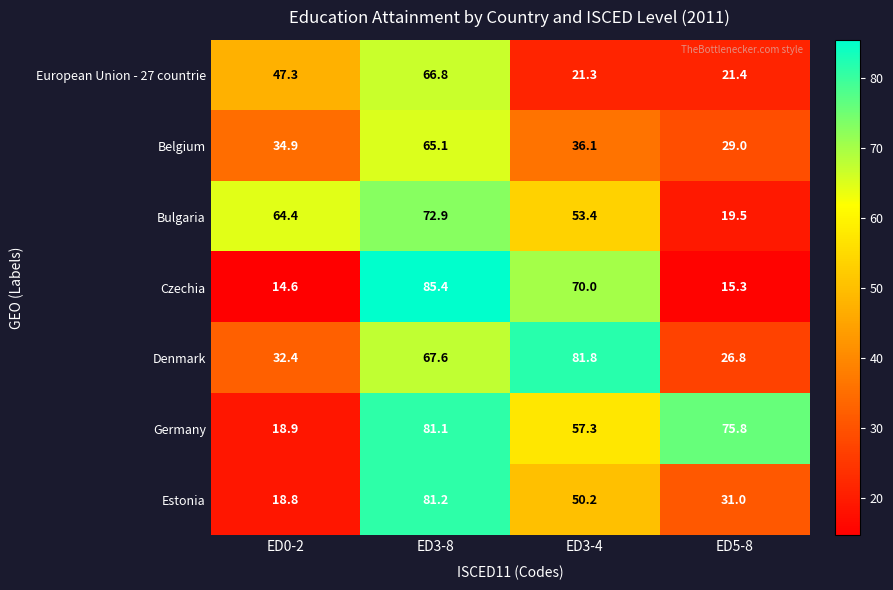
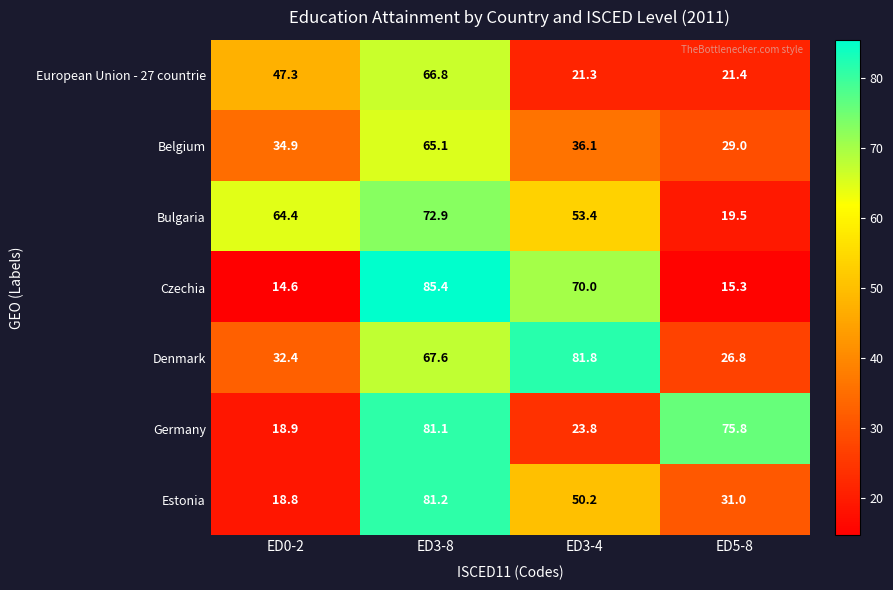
  {
    "European Union - 27 countrie": {
      "ED0-2": 47.3,
      "ED3-8": 66.8,
      "ED3-4": 21.3
    },
    "Belgium": {
      "ED0-2": 34.9,
      "ED3-8": 65.1,
      "ED3-4": 36.1,
      "ED5-8": 29.0
    },
    "Bulgaria": {
      "ED0-2": 64.4,
      "ED3-8": 72.9,
      "ED3-4": 53.4,
      "ED5-8": 19.5
    },
    "Czechia": {
      "ED0-2": 14.6,
      "ED3-8": 85.4,
      "ED3-4": 70.0,
      "ED5-8": 15.3
    },
    "Denmark": {
      "ED0-2": 32.4,
      "ED3-8": 67.6,
      "ED3-4": 81.8,
      "ED5-8": 26.8
    },
    "Germany": {
      "ED0-2": 18.9,
      "ED3-8": 81.1,
-     "ED3-4": 57.3,
+     "ED3-4": 23.8,
      "ED5-8": 75.8
    },
    "Estonia": {
      "ED0-2": 18.8,
      "ED3-8": 81.2,
      "ED3-4": 50.2,
      "ED5-8": 31.0
    }
  }
